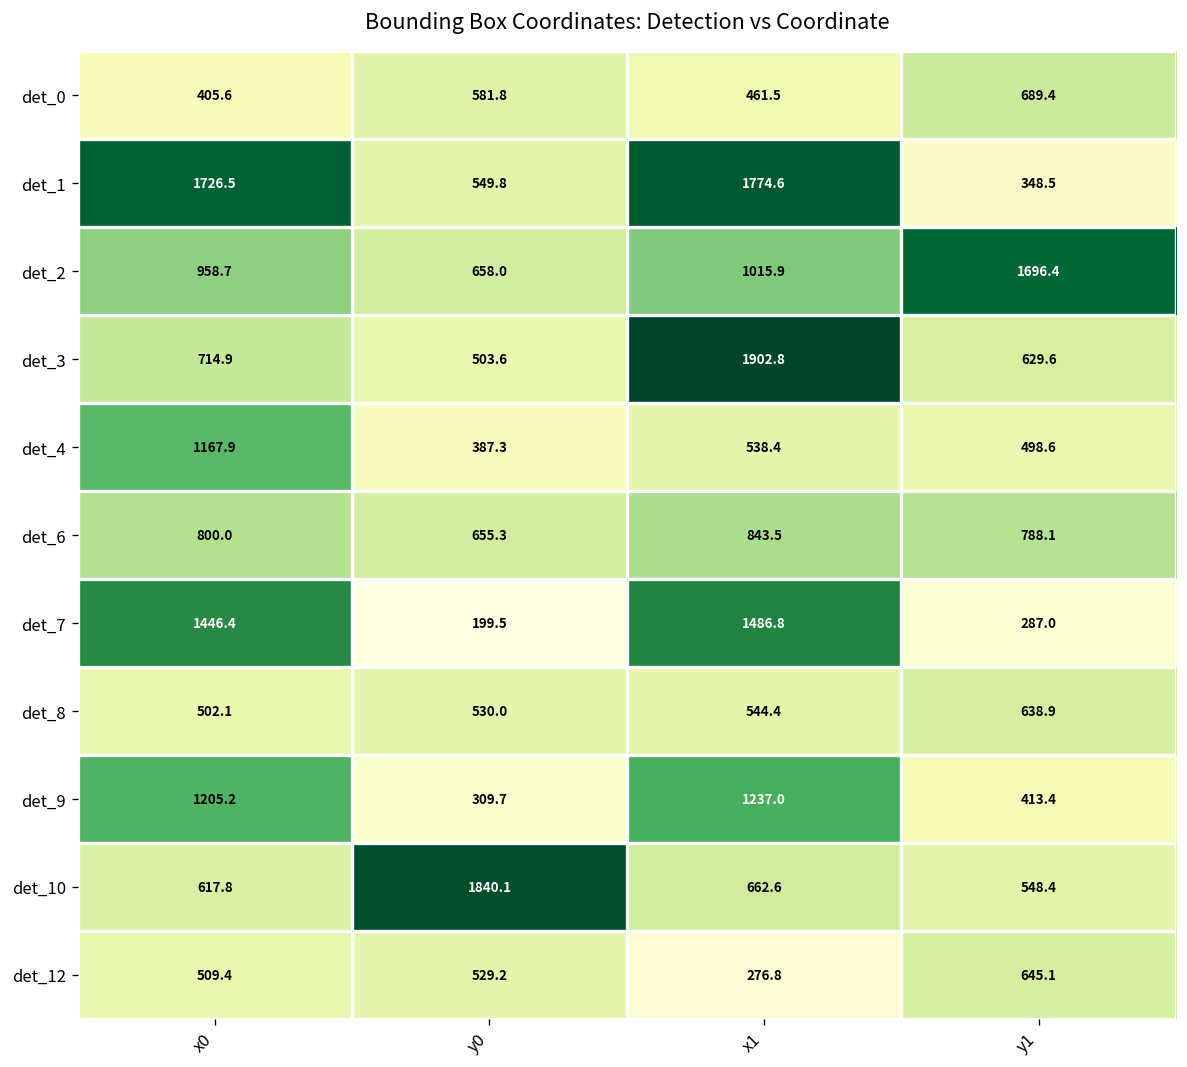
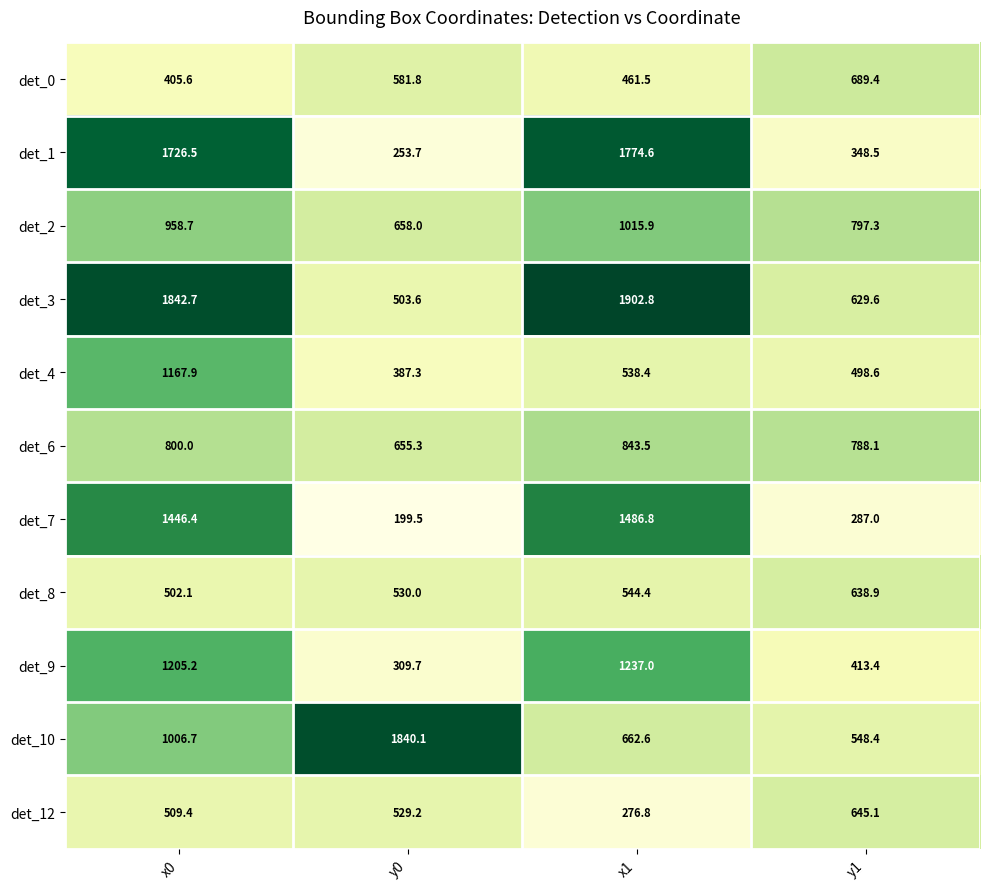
  {
    "det_0": {
      "x0": 405.6,
      "y0": 581.8,
      "x1": 461.5,
      "y1": 689.4
    },
    "det_1": {
      "x0": 1726.5,
-     "y0": 549.8,
+     "y0": 253.7,
      "x1": 1774.6,
      "y1": 348.5
    },
    "det_2": {
      "x0": 958.7,
      "y0": 658.0,
      "x1": 1015.9,
-     "y1": 1696.4
+     "y1": 797.3
    },
    "det_3": {
-     "x0": 714.9,
+     "x0": 1842.7,
      "y0": 503.6,
      "x1": 1902.8,
      "y1": 629.6
    },
    "det_4": {
      "x0": 1167.9,
      "y0": 387.3,
      "x1": 538.4,
      "y1": 498.6
    },
    "det_6": {
      "x0": 800.0,
      "y0": 655.3,
      "x1": 843.5,
      "y1": 788.1
    },
    "det_7": {
      "x0": 1446.4,
      "y0": 199.5,
      "x1": 1486.8,
      "y1": 287.0
    },
    "det_8": {
      "x0": 502.1,
      "y0": 530.0,
      "x1": 544.4,
      "y1": 638.9
    },
    "det_9": {
      "x0": 1205.2,
      "y0": 309.7,
      "x1": 1237.0,
      "y1": 413.4
    },
    "det_10": {
-     "x0": 617.8,
+     "x0": 1006.7,
      "y0": 1840.1,
      "x1": 662.6,
      "y1": 548.4
    },
    "det_12": {
      "x0": 509.4,
      "y0": 529.2,
      "x1": 276.8,
      "y1": 645.1
    }
  }
